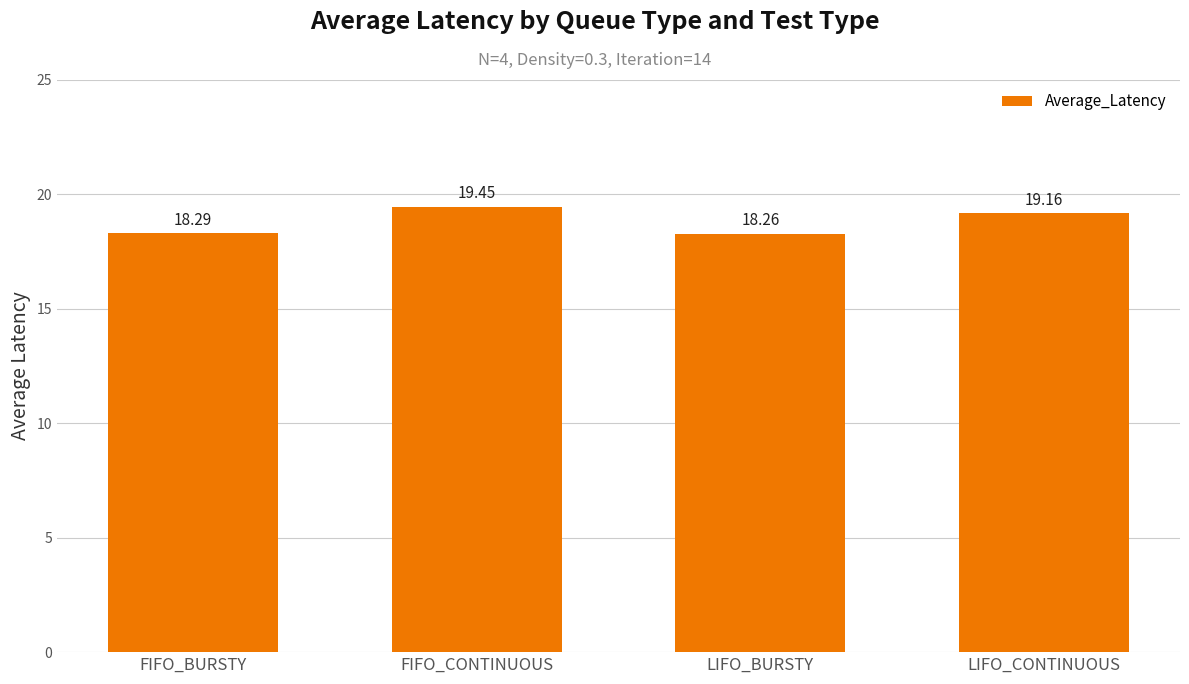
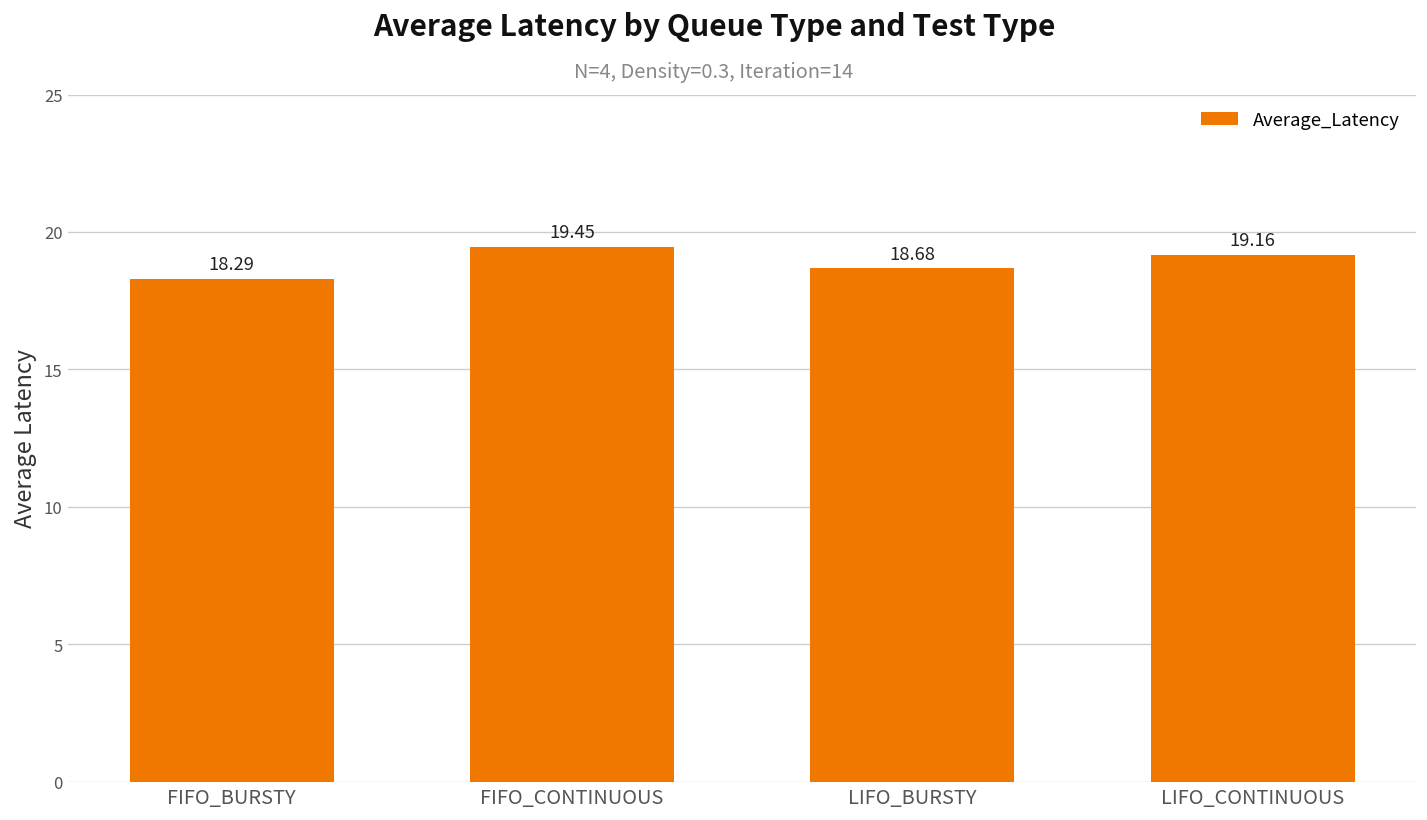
  {
    "FIFO_BURSTY": 18.29,
    "FIFO_CONTINUOUS": 19.45,
-   "LIFO_BURSTY": 18.26,
+   "LIFO_BURSTY": 18.68,
    "LIFO_CONTINUOUS": 19.16
  }
